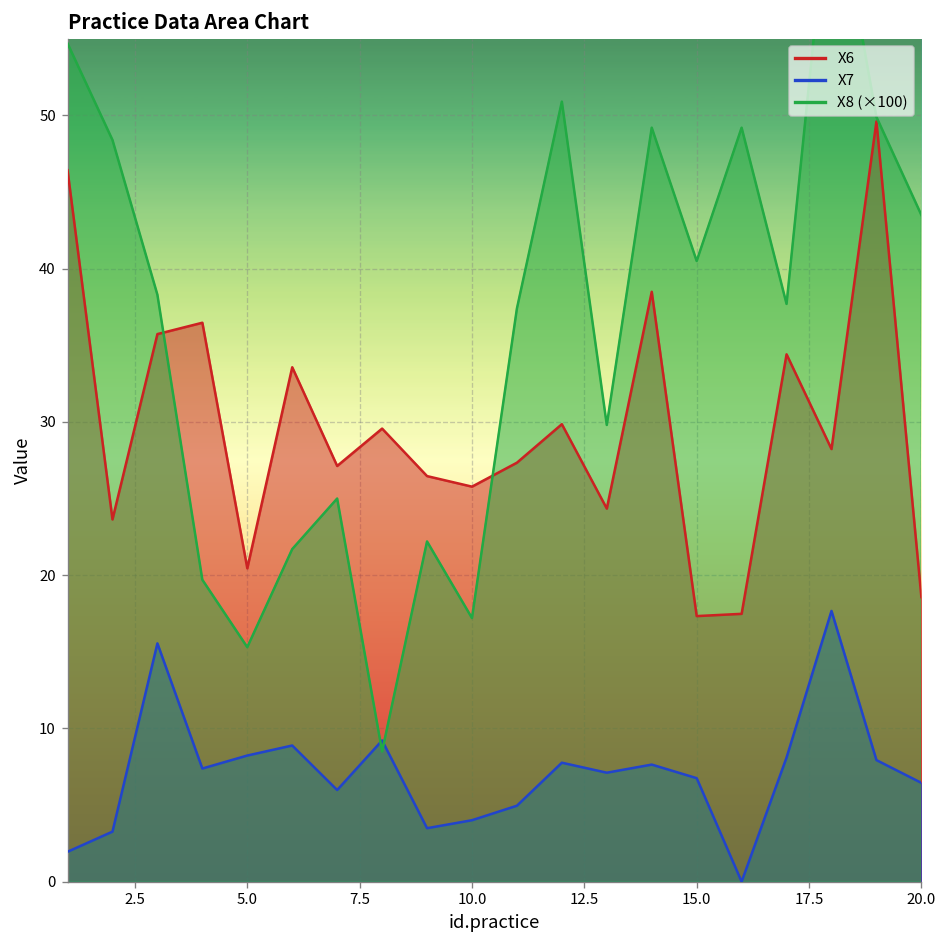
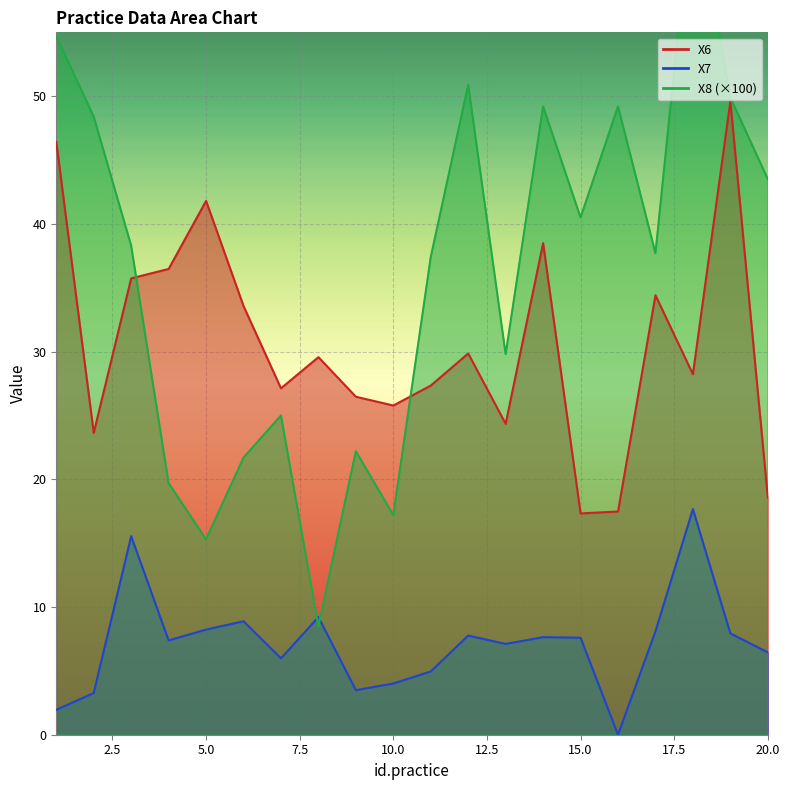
  {
    "X6": {
-     "5.0": 20.4,
+     "5.0": 41.8,
      "10.0": 25.8,
      "15.0": 17.3,
      "20.0": 18.6
    },
    "X7": {
      "5.0": 8.2,
      "10.0": 4.0,
-     "15.0": 6.8,
+     "15.0": 7.6,
      "20.0": 6.4
    },
    "X8 (×100)": {
      "5.0": 15.3,
      "10.0": 17.2,
      "15.0": 40.5,
      "20.0": 43.5
    }
  }
